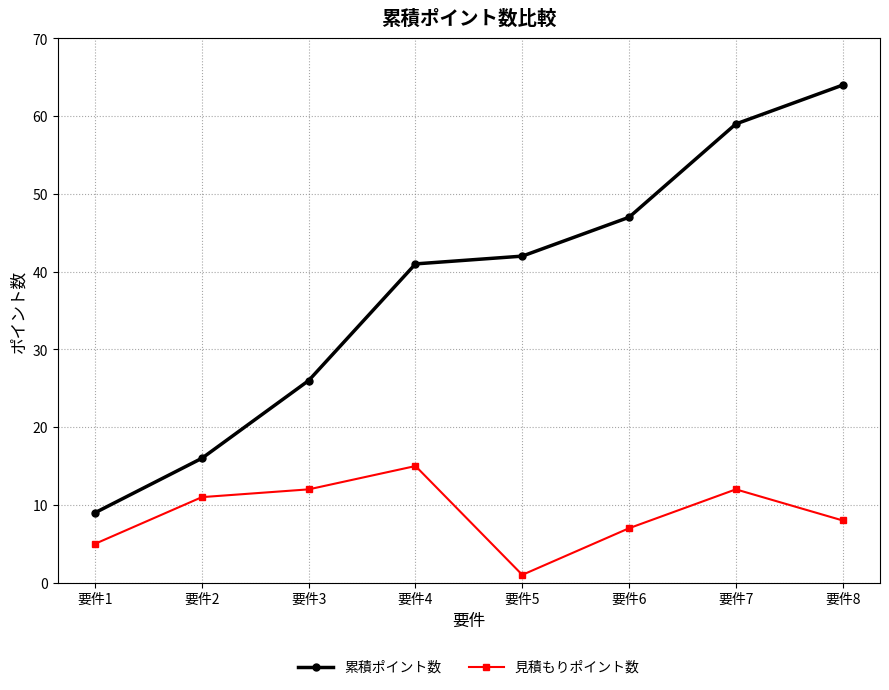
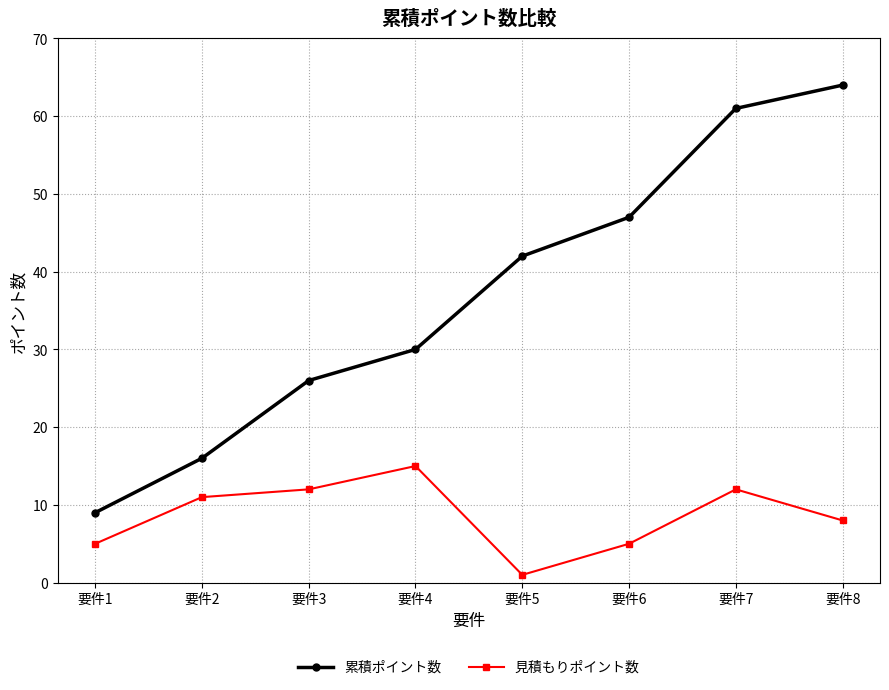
  {
    "累積ポイント数": {
      "要件1": 9,
      "要件2": 16,
      "要件3": 26,
-     "要件4": 41,
+     "要件4": 30,
      "要件5": 42,
      "要件6": 47,
-     "要件7": 59,
+     "要件7": 61,
      "要件8": 64
    },
    "見積もりポイント数": {
      "要件1": 5,
      "要件2": 11,
      "要件3": 12,
      "要件4": 15,
      "要件5": 1,
-     "要件6": 7,
+     "要件6": 5,
      "要件7": 12,
      "要件8": 8
    }
  }
